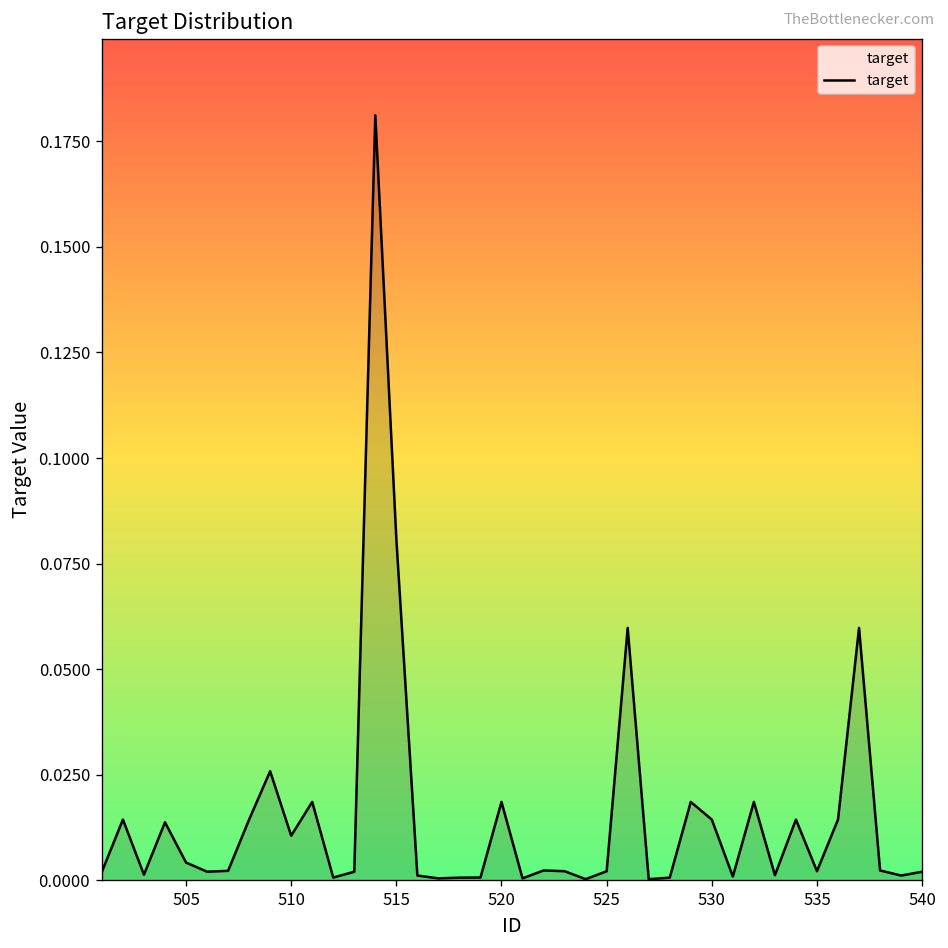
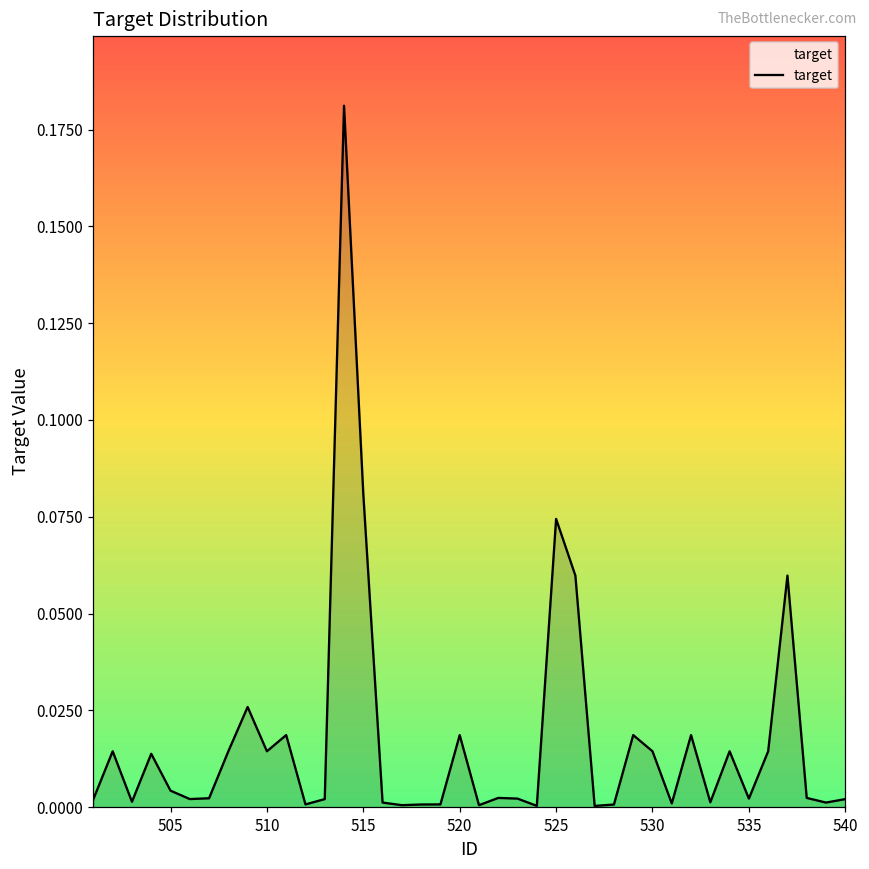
  {
    "505": 0.004,
-   "510": 0.011,
+   "510": 0.014,
    "515": 0.081,
    "520": 0.019,
-   "525": 0.002,
+   "525": 0.074,
    "530": 0.014,
    "535": 0.002,
    "540": 0.002
  }
